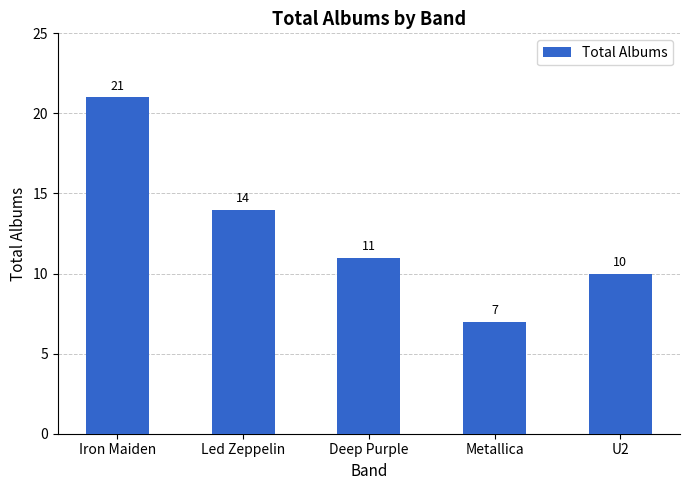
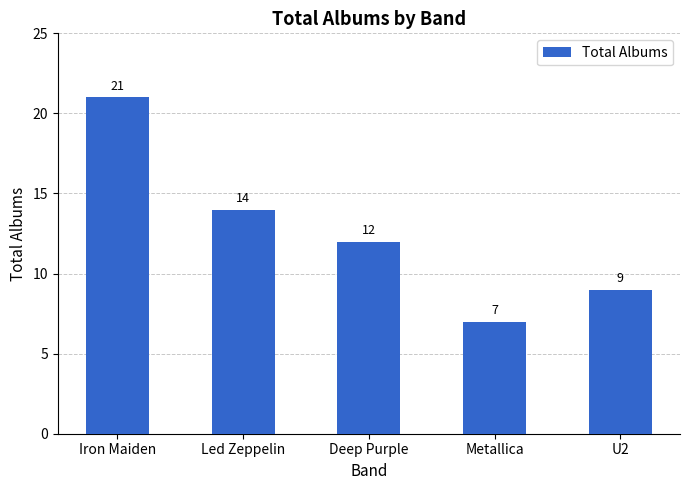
  {
    "Iron Maiden": 21,
    "Led Zeppelin": 14,
-   "Deep Purple": 11,
+   "Deep Purple": 12,
    "Metallica": 7,
-   "U2": 10
+   "U2": 9
  }
